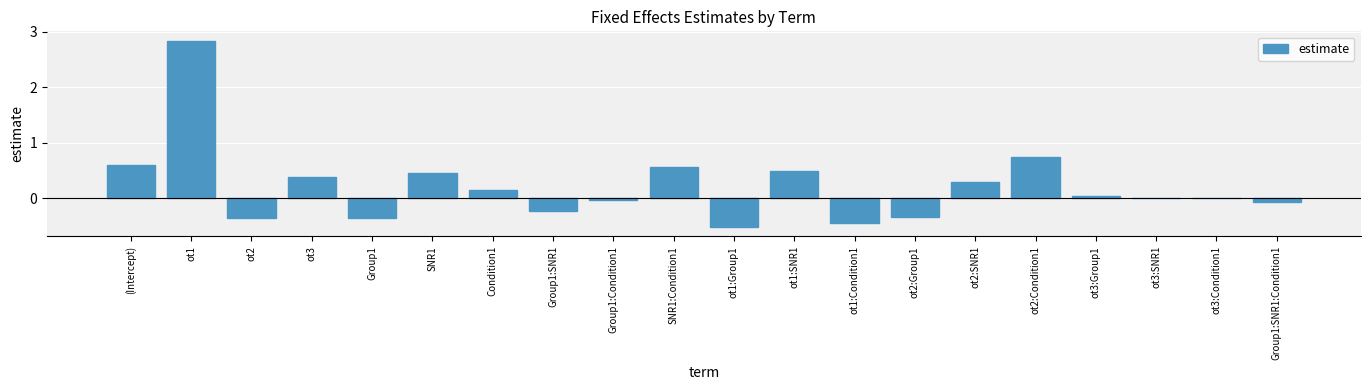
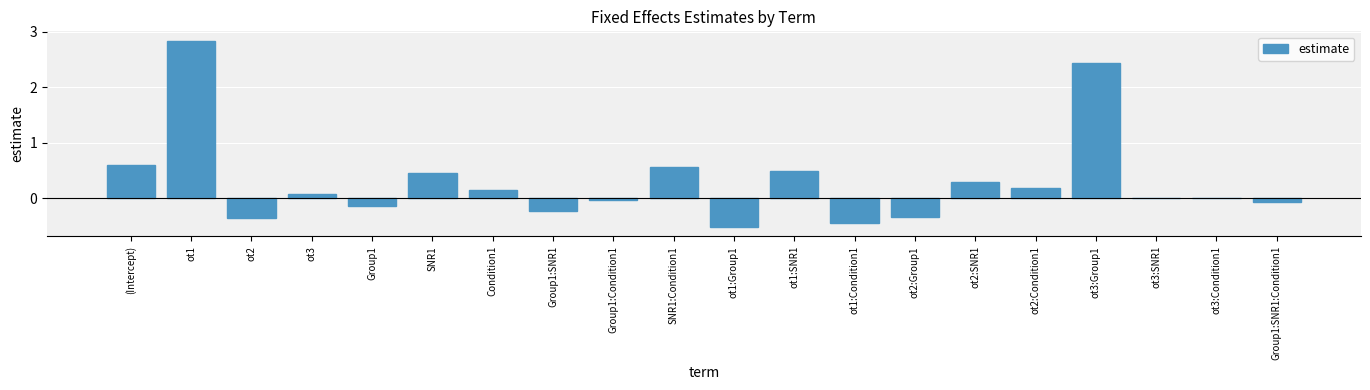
  {
    "(Intercept)": 0.6,
    "ot1": 2.8,
    "ot2": -0.4,
-   "ot3": 0.4,
-   "Group1": -0.4,
+   "ot3": 0.1,
+   "Group1": -0.1,
    "SNR1": 0.4,
    "Condition1": 0.2,
    "Group1:SNR1": -0.2,
    "SNR1:Condition1": 0.6,
    "ot1:Group1": -0.5,
    "ot1:SNR1": 0.5,
    "ot1:Condition1": -0.5,
    "ot2:Group1": -0.3,
    "ot2:SNR1": 0.3,
-   "ot2:Condition1": 0.7,
-   "ot3:Group1": 0.0,
+   "ot2:Condition1": 0.2,
+   "ot3:Group1": 2.4,
    "Group1:SNR1:Condition1": -0.1
  }
